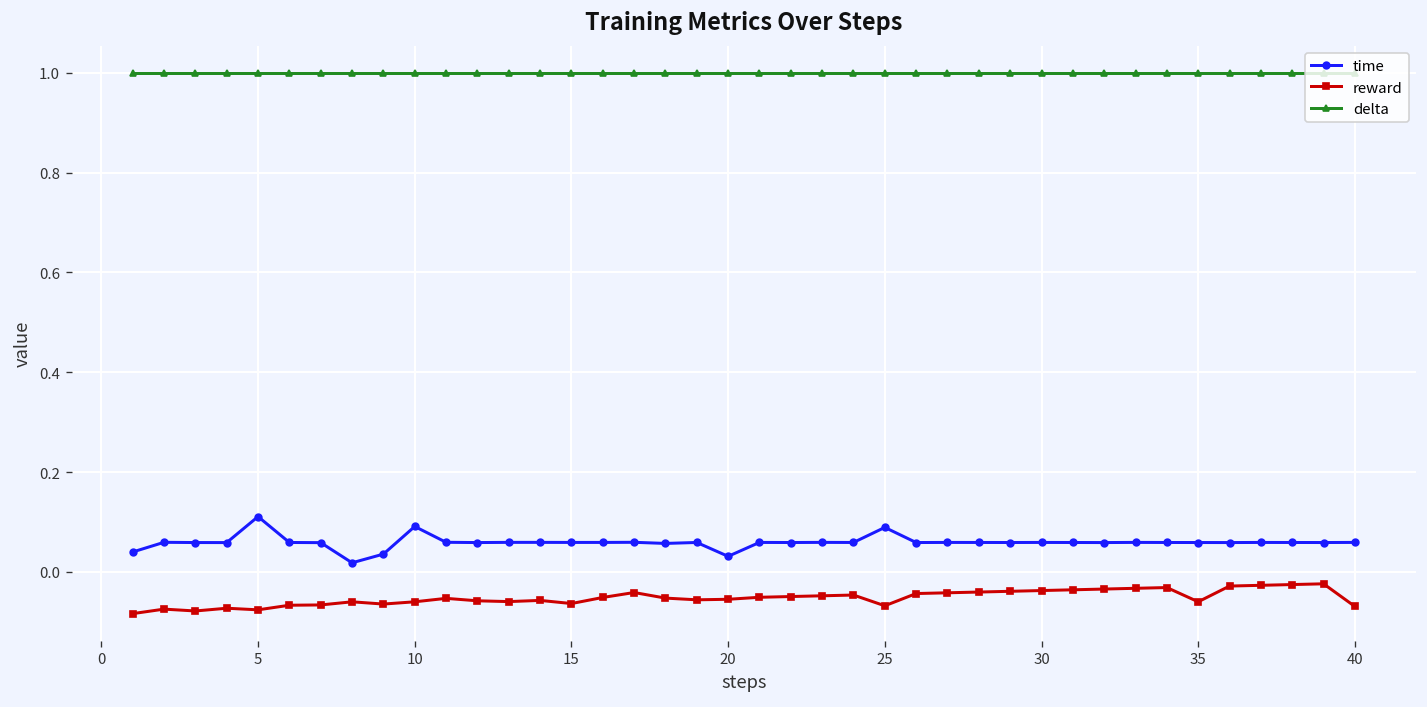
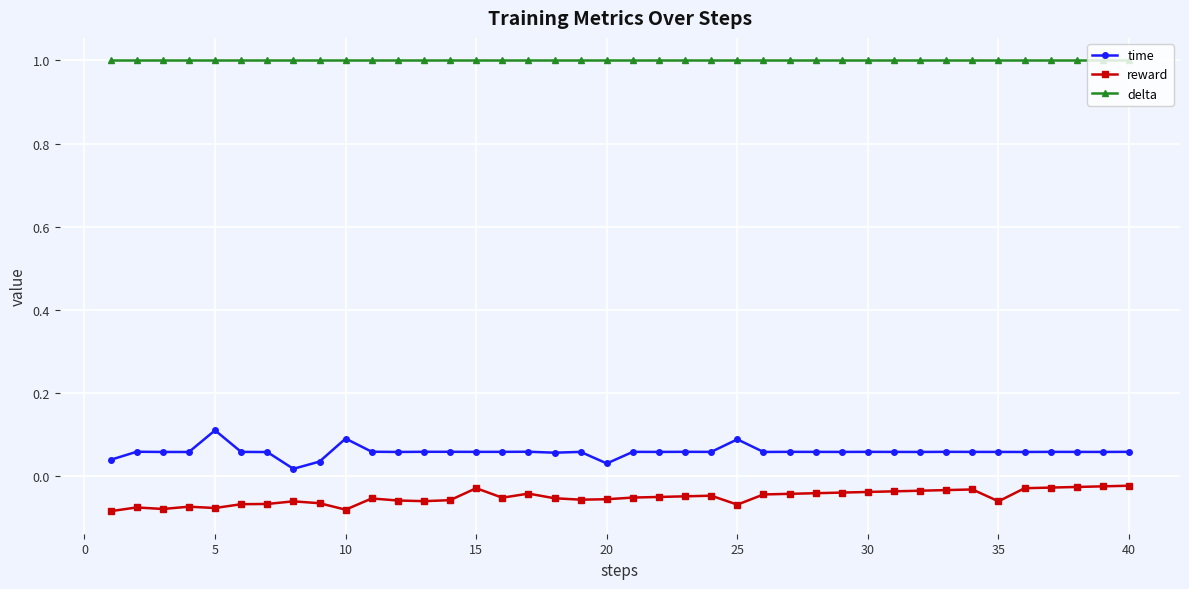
  {
    "time": {
      "5": 0.11,
      "10": 0.09,
      "15": 0.06,
      "20": 0.03,
      "25": 0.09,
      "30": 0.06,
      "35": 0.06,
      "40": 0.06
    },
    "reward": {
      "5": -0.08,
-     "10": -0.06,
-     "15": -0.06,
+     "10": -0.08,
+     "15": -0.03,
      "20": -0.06,
      "25": -0.07,
      "30": -0.04,
      "35": -0.06,
-     "40": -0.07
+     "40": -0.02
    },
    "delta": {
      "5": 1.00,
      "10": 1.00,
      "15": 1.00,
      "20": 1.00,
      "25": 1.00,
      "30": 1.00,
      "35": 1.00
    }
  }
